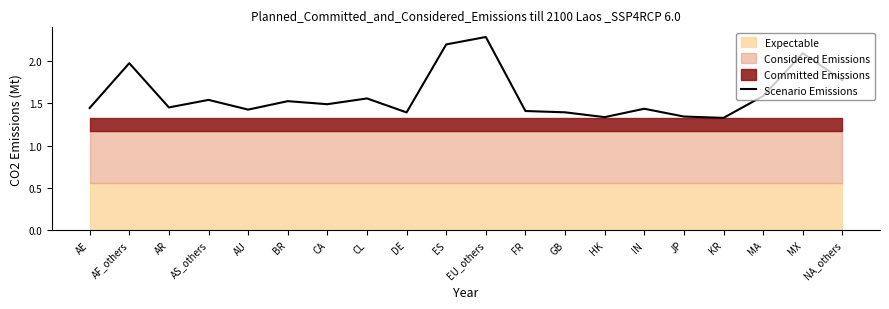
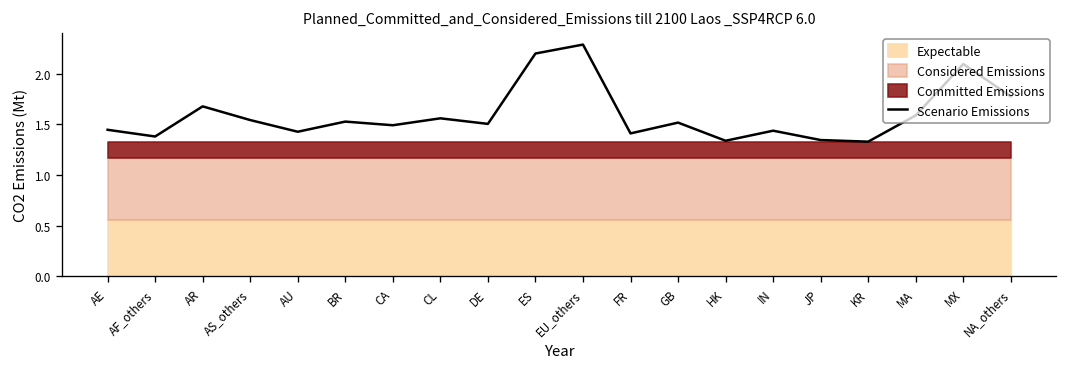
  {
    "Scenario Emissions": {
      "AE": 1.4,
-     "AF_others": 2.0,
-     "AR": 1.5,
+     "AF_others": 1.4,
+     "AR": 1.7,
      "AS_others": 1.5,
      "AU": 1.4,
      "BR": 1.5,
      "CA": 1.5,
      "CL": 1.6,
-     "DE": 1.4,
+     "DE": 1.5,
      "ES": 2.2,
      "EU_others": 2.3,
      "FR": 1.4,
-     "GB": 1.4,
+     "GB": 1.5,
      "IN": 1.4
    },
    "Committed Emissions": {
      "AE": 0.2,
      "AF_others": 0.2,
      "AR": 0.2,
      "AS_others": 0.2,
      "AU": 0.2,
      "BR": 0.2,
      "CA": 0.2,
      "CL": 0.2,
      "DE": 0.2,
      "ES": 0.2,
      "EU_others": 0.2,
      "FR": 0.2,
      "GB": 0.2,
      "IN": 0.2,
      "MA": 0.2,
      "MX": 0.2,
      "NA_others": 0.2
    }
  }
